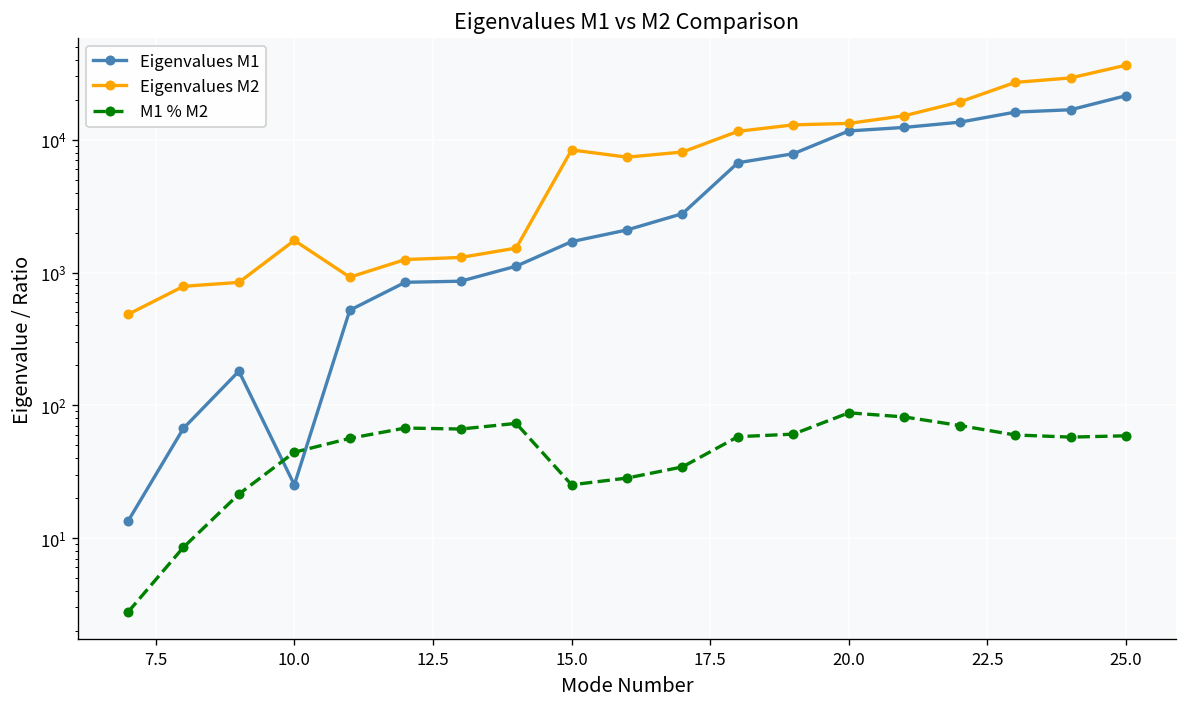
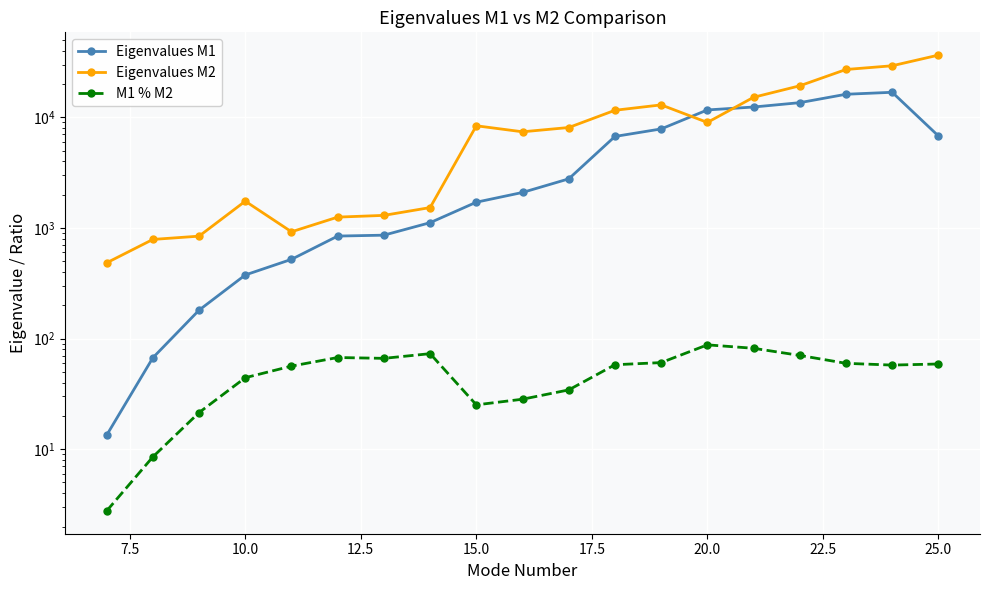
  {
    "Eigenvalues M1": {
-     "10.0": 25,
+     "10.0": 380,
      "15.0": 1700,
      "20.0": 12000,
-     "25.0": 21000
+     "25.0": 7000
    },
    "Eigenvalues M2": {
      "10.0": 1700,
      "15.0": 8000,
-     "20.0": 13000,
+     "20.0": 9000,
      "25.0": 36000
    },
    "M1 % M2": {
      "10.0": 44,
      "15.0": 25,
      "20.0": 90,
      "25.0": 60
    }
  }
